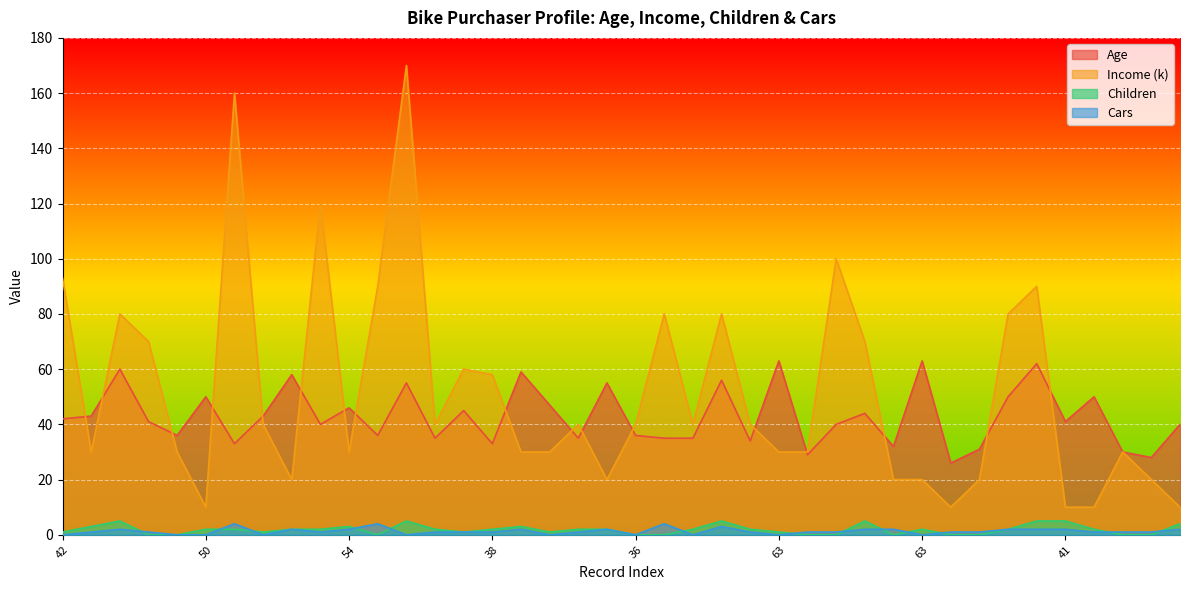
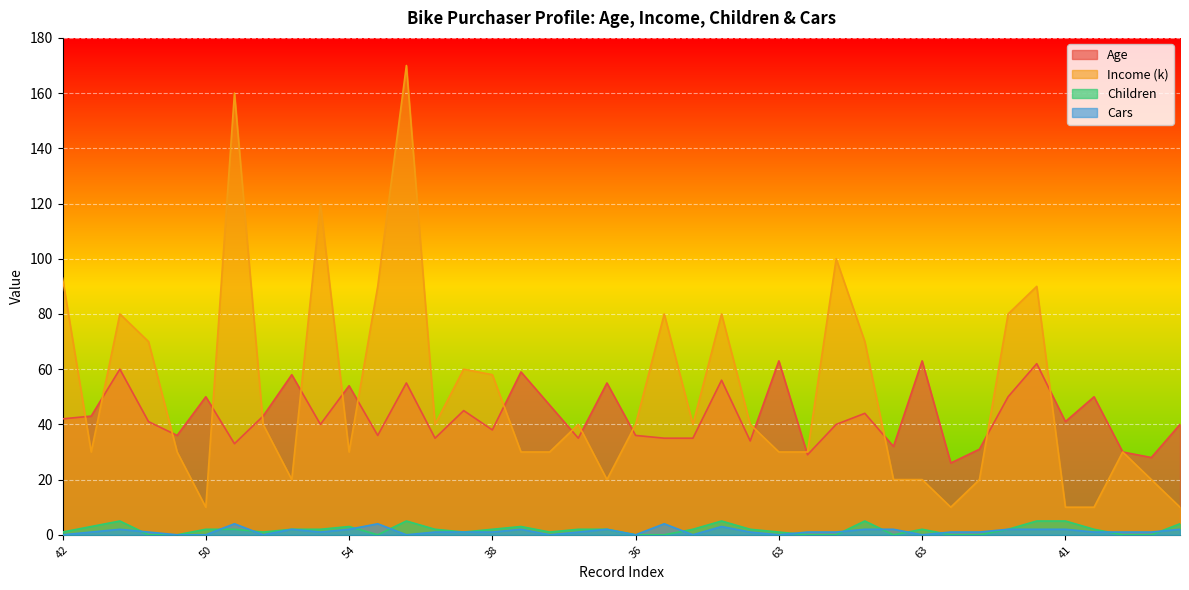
  {
    "Age": {
      "42": 42,
-     "54": 46,
-     "38": 33
+     "54": 54,
+     "38": 38
    },
    "Income (k)": {
      "42": 93,
      "54": 30,
      "38": 58
    },
    "Children": {
      "42": 1,
      "54": 3,
      "38": 2
    },
    "Cars": {
      "42": 0,
      "54": 2,
      "38": 1
    }
  }
